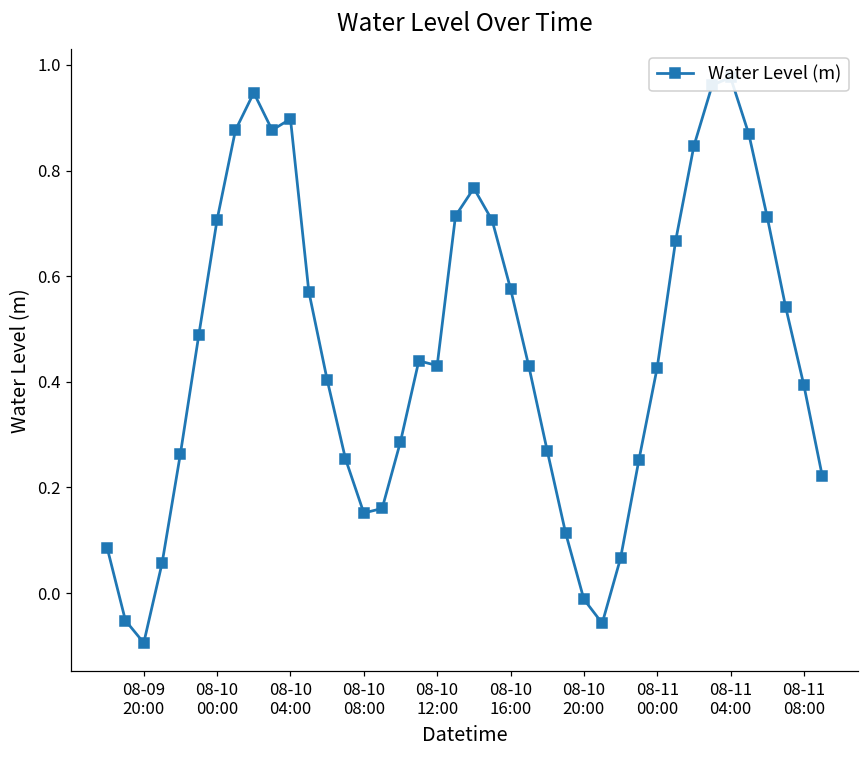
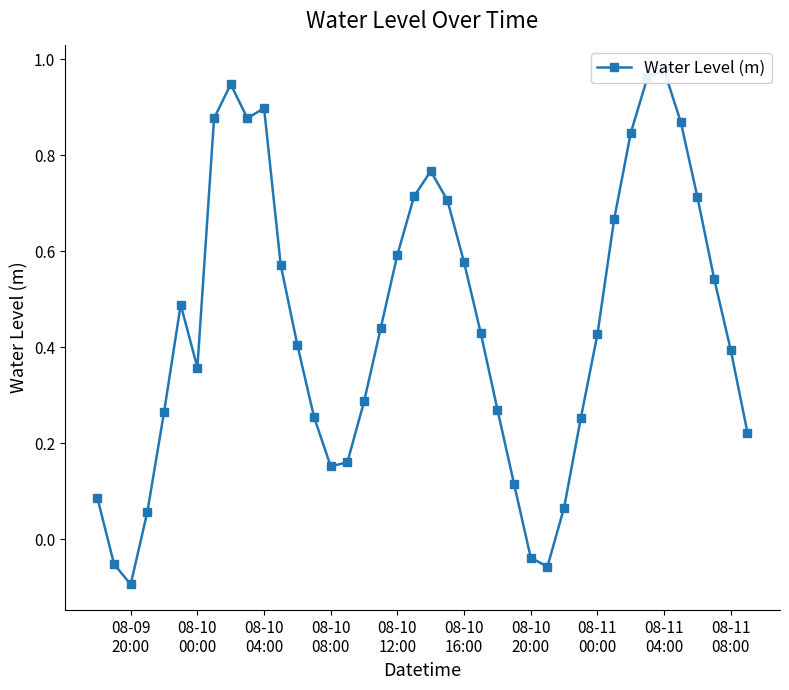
  {
    "08-09 20:00": -0.09,
-   "08-10 00:00": 0.71,
+   "08-10 00:00": 0.36,
    "08-10 04:00": 0.90,
    "08-10 08:00": 0.15,
-   "08-10 12:00": 0.43,
+   "08-10 12:00": 0.59,
    "08-10 16:00": 0.58,
-   "08-10 20:00": -0.01,
+   "08-10 20:00": -0.04,
    "08-11 00:00": 0.43,
    "08-11 08:00": 0.39
  }
